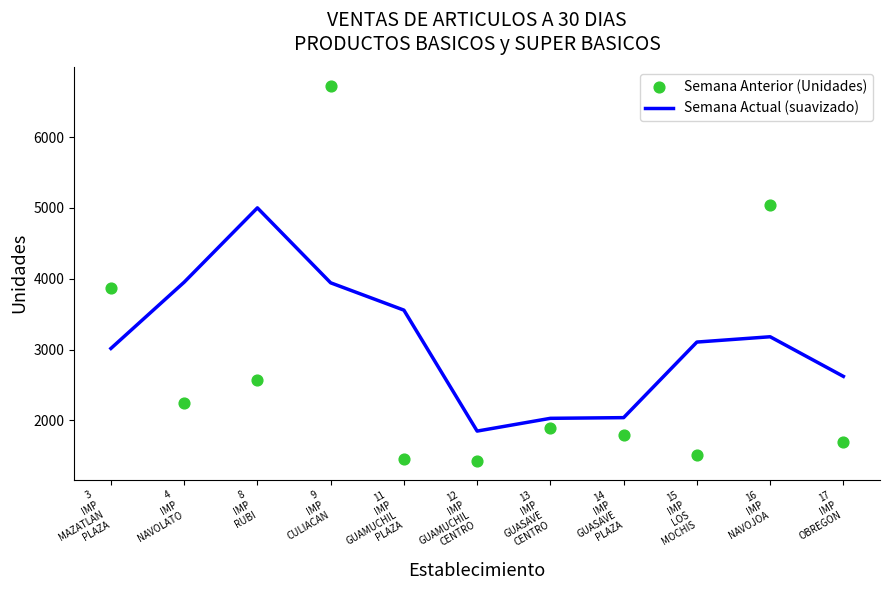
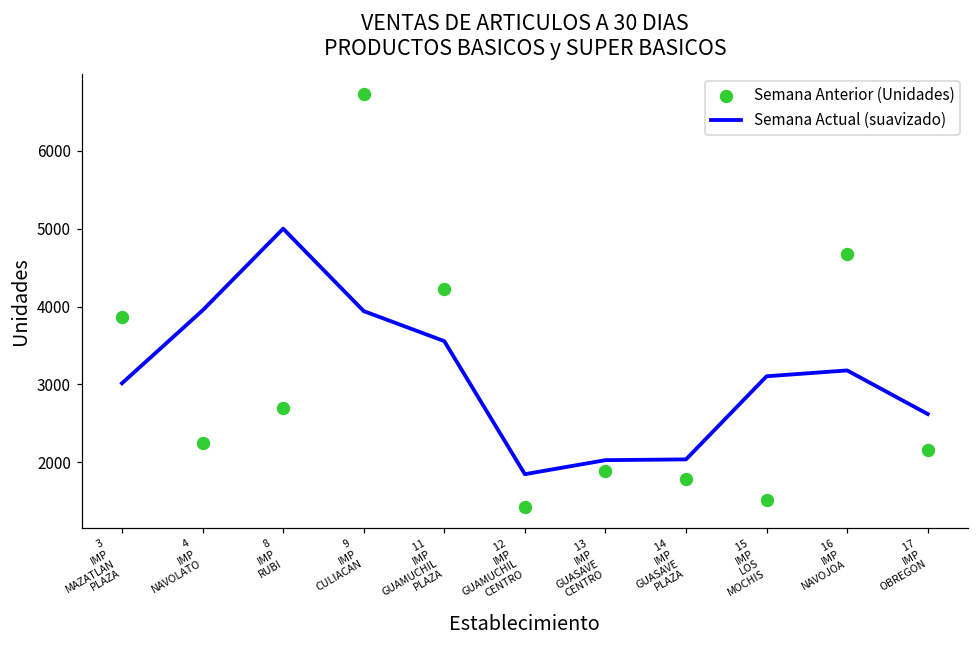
  {
    "Semana Actual (suavizado)": {
      "3 IMP MAZATLAN PLAZA": 3000,
      "4 IMP NAVOLATO": 4000,
      "8 IMP RUBI": 5000,
      "9 IMP CULIACAN": 3900,
      "11 IMP GUAMUCHIL PLAZA": 3600,
      "12 IMP GUAMUCHIL CENTRO": 1800,
      "13 IMP GUASAVE CENTRO": 2000,
      "14 IMP GUASAVE PLAZA": 2000,
      "15 IMP LOS MOCHIS": 3100,
      "16 IMP NAVOJOA": 3200,
      "17 IMP OBREGON": 2600
    },
    "Semana Anterior (Unidades)": {
-     "8 IMP RUBI": 2600,
-     "11 IMP GUAMUCHIL PLAZA": 1500,
-     "16 IMP NAVOJOA": 5000,
-     "17 IMP OBREGON": 1700
+     "8 IMP RUBI": 2700,
+     "11 IMP GUAMUCHIL PLAZA": 4200,
+     "16 IMP NAVOJOA": 4700,
+     "17 IMP OBREGON": 2200
    }
  }
